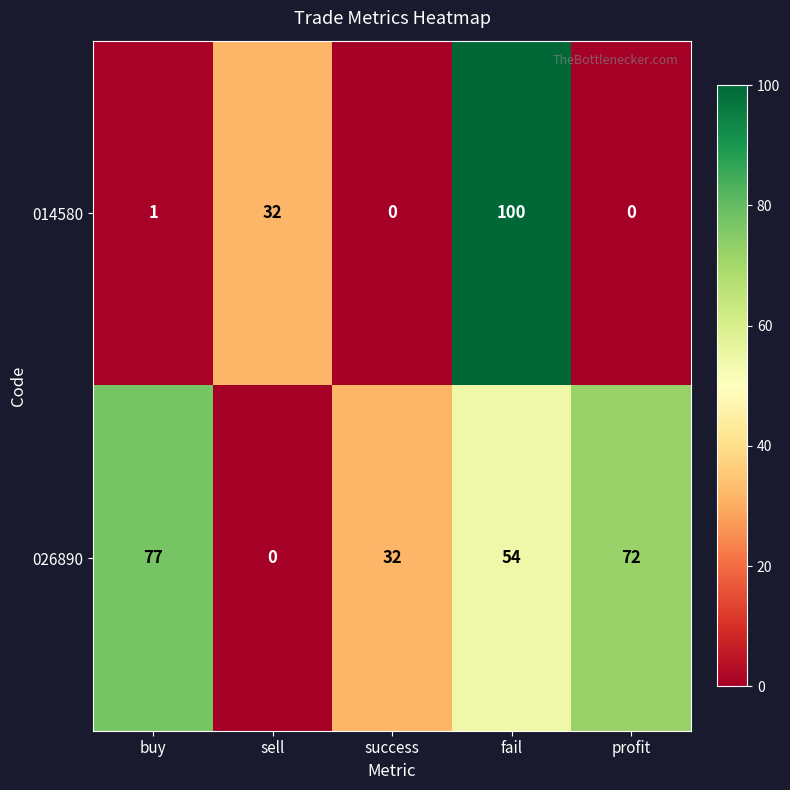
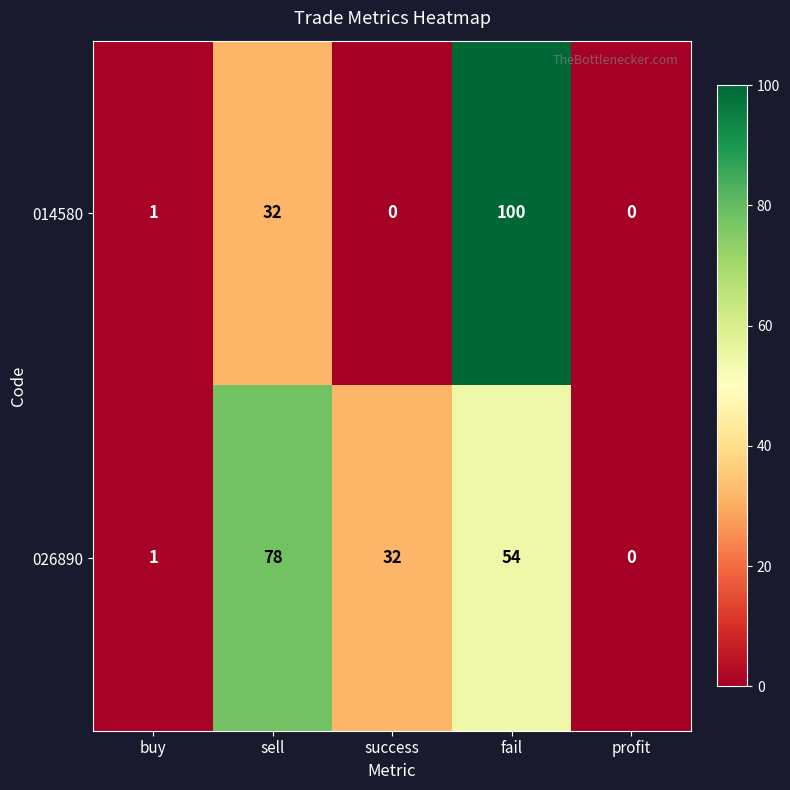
  {
    "014580": {
      "buy": 1,
      "sell": 32,
      "success": 0,
      "fail": 100
    },
    "026890": {
-     "buy": 77,
-     "sell": 0,
+     "buy": 1,
+     "sell": 78,
      "success": 32,
      "fail": 54,
-     "profit": 72
+     "profit": 0
    }
  }
